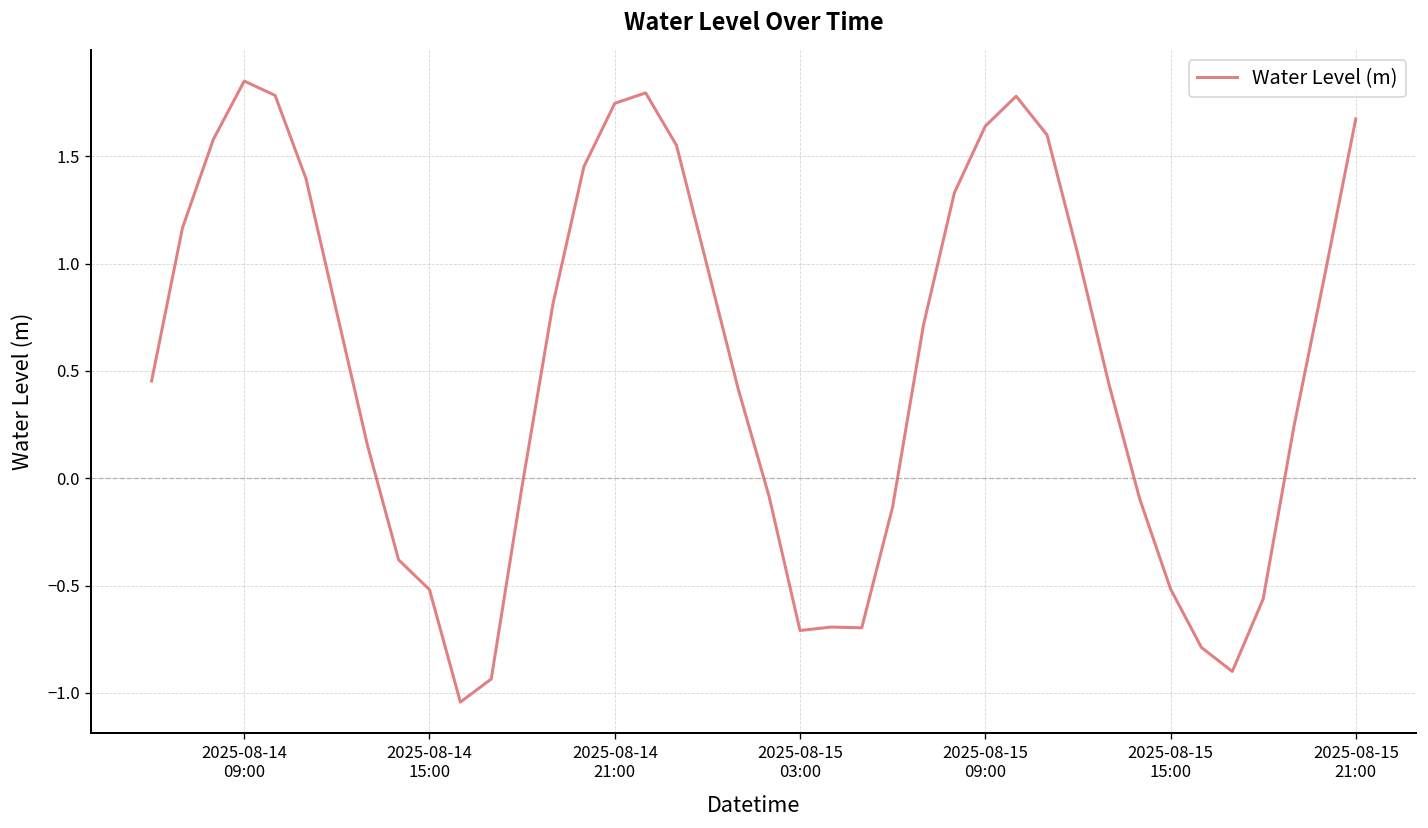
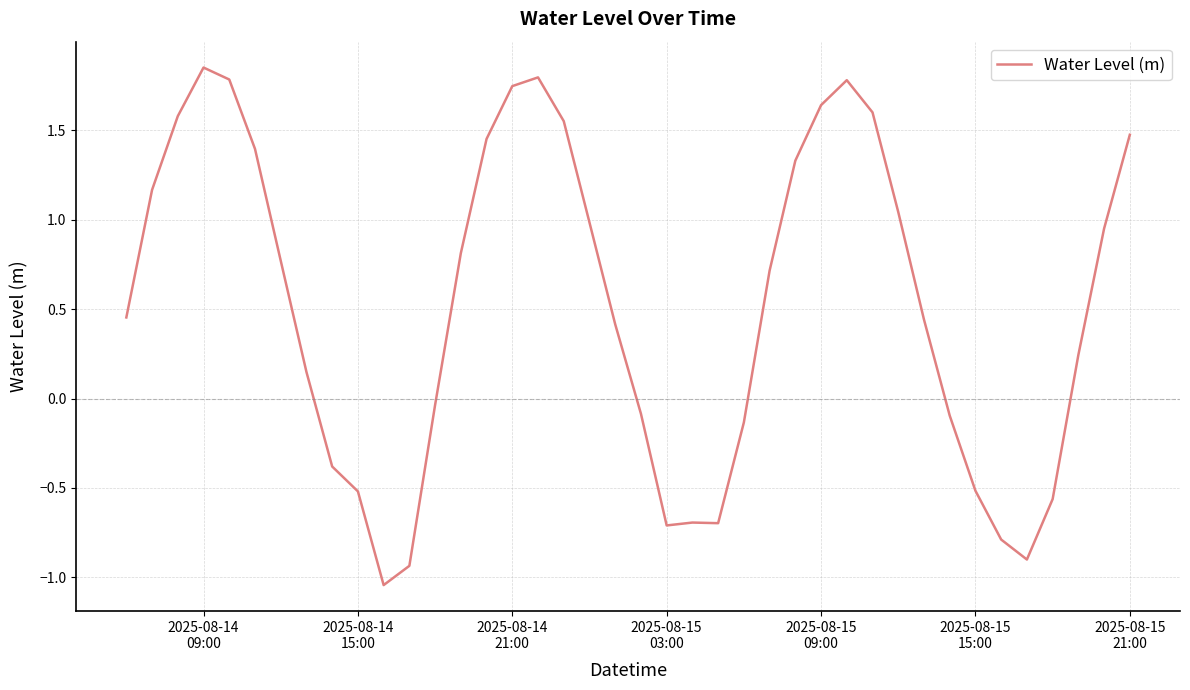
  {
    "2025-08-14 09:00": 1.85,
    "2025-08-14 15:00": -0.52,
    "2025-08-14 21:00": 1.75,
    "2025-08-15 03:00": -0.71,
    "2025-08-15 09:00": 1.64,
    "2025-08-15 15:00": -0.52,
-   "2025-08-15 21:00": 1.67
+   "2025-08-15 21:00": 1.47
  }
